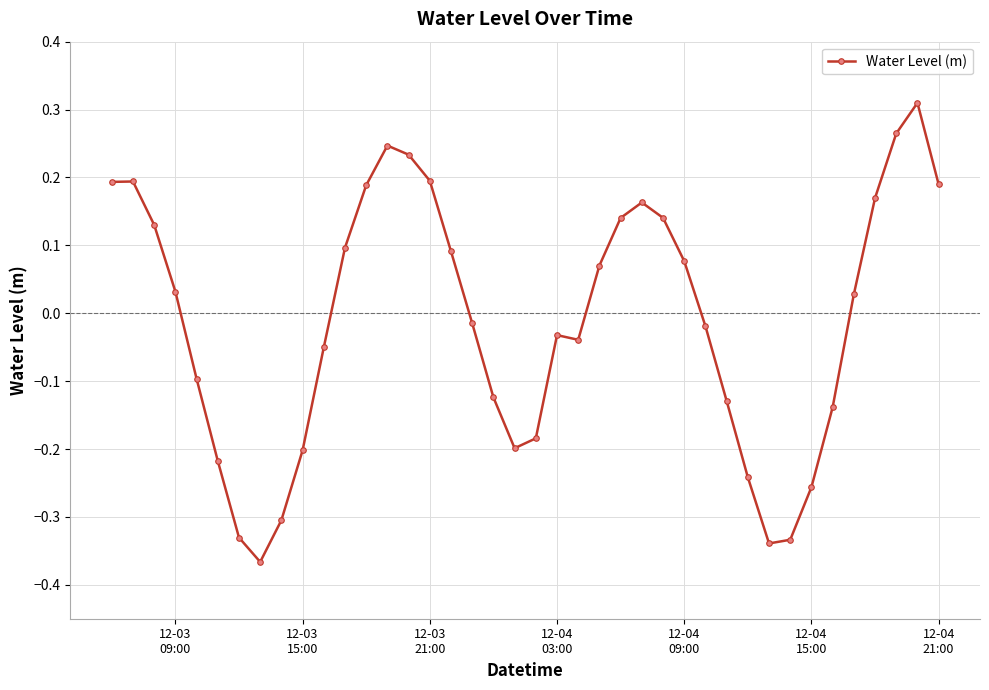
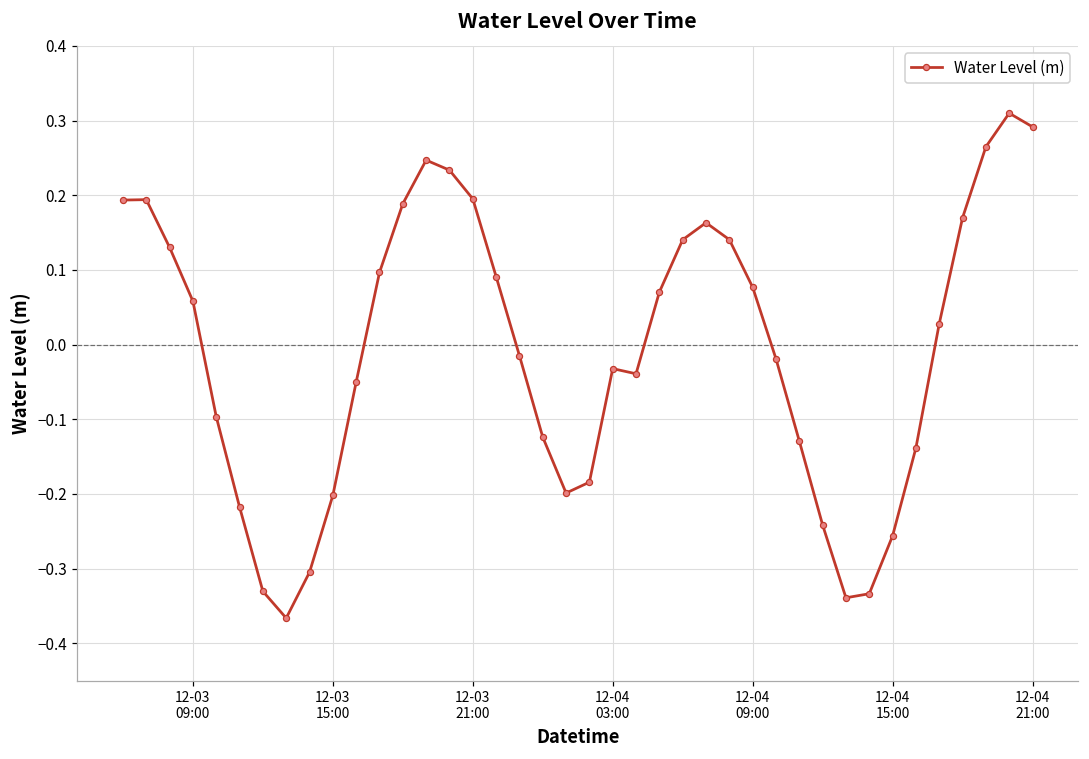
  {
-   "12-03 09:00": 0.03,
+   "12-03 09:00": 0.06,
    "12-03 15:00": -0.20,
    "12-03 21:00": 0.20,
    "12-04 03:00": -0.03,
    "12-04 09:00": 0.08,
    "12-04 15:00": -0.26,
-   "12-04 21:00": 0.19
+   "12-04 21:00": 0.29
  }
